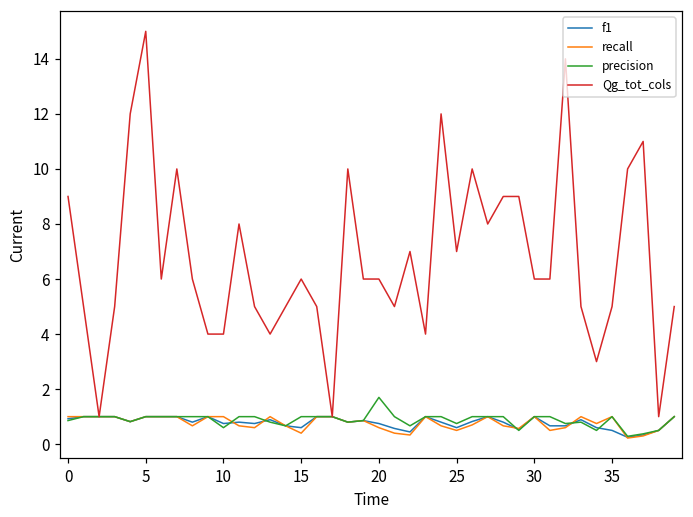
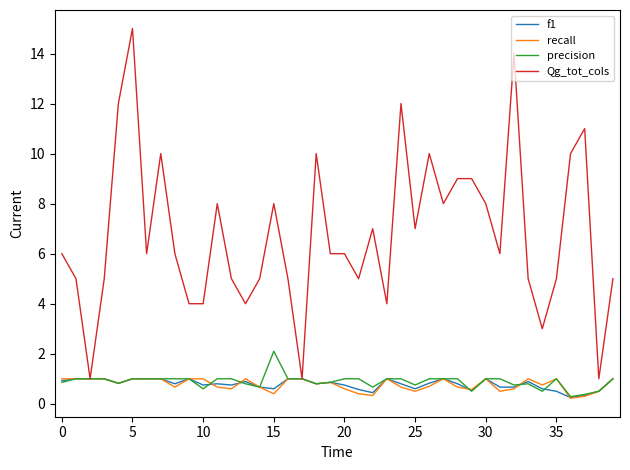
  {
    "f1": {
      "10": 0.7,
      "15": 0.6,
      "20": 0.7,
      "35": 0.5
    },
    "recall": {
      "10": 1.0,
      "15": 0.4,
      "20": 0.6
    },
    "precision": {
      "10": 0.6,
-     "15": 1.0,
-     "20": 1.7,
+     "15": 2.1,
+     "20": 1.0,
      "25": 0.8
    },
    "Qg_tot_cols": {
-     "0": 9,
+     "0": 6,
      "5": 15,
      "10": 4,
-     "15": 6,
+     "15": 8,
      "20": 6,
      "25": 7,
-     "30": 6,
+     "30": 8,
      "35": 5
    }
  }
